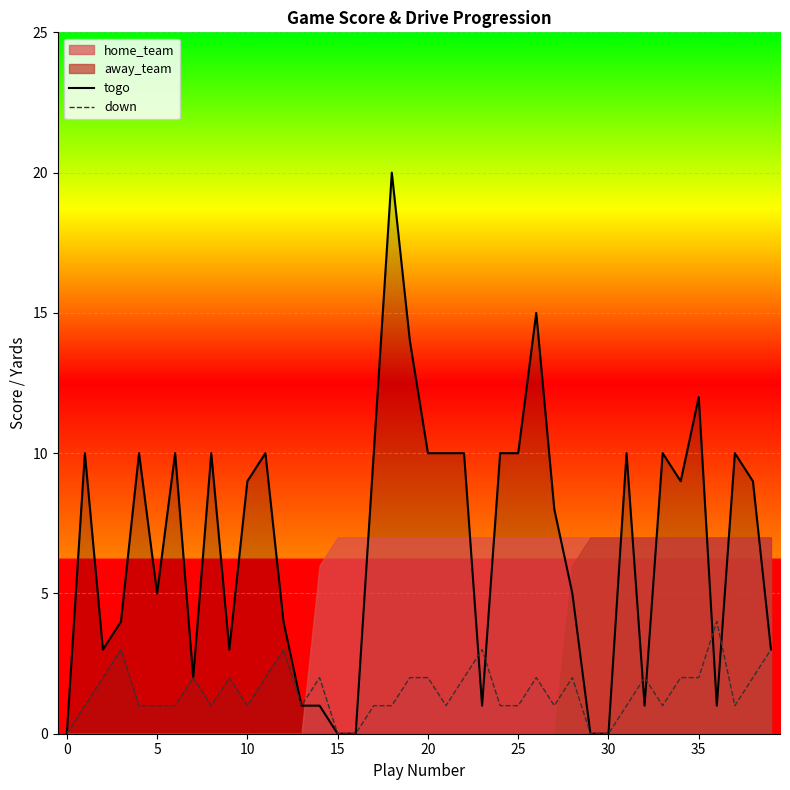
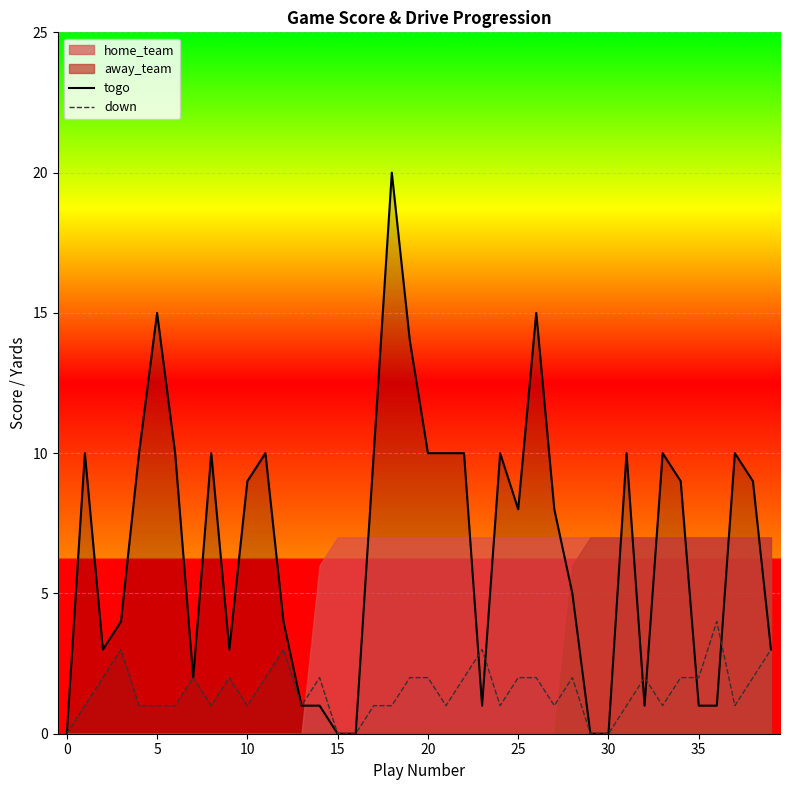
  {
    "togo": {
-     "5": 5,
+     "5": 15,
      "10": 9,
      "20": 10,
-     "25": 10,
-     "35": 12
+     "25": 8,
+     "35": 1
    },
    "down": {
      "5": 1,
      "10": 1,
      "20": 2,
-     "25": 1,
+     "25": 2,
      "35": 2
    }
  }
